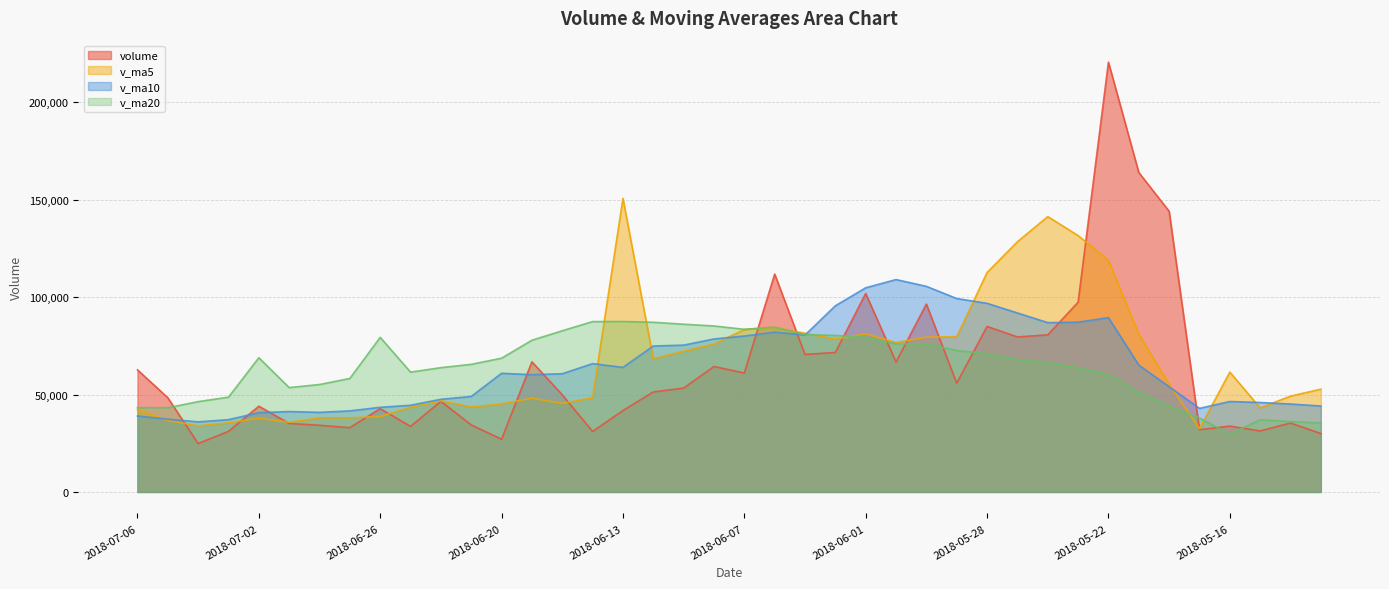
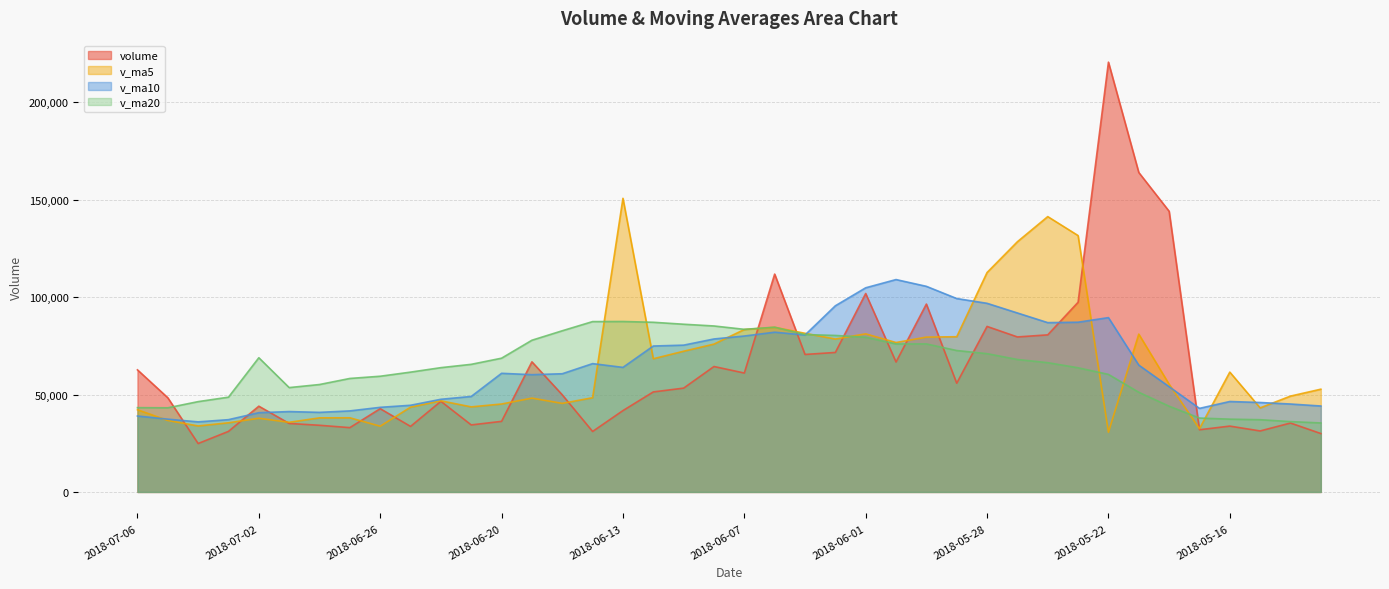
  {
    "volume": {
      "2018-07-06": "63,000",
      "2018-07-02": "44,000",
-     "2018-06-20": "27,000",
+     "2018-06-20": "36,000",
      "2018-06-13": "42,000",
      "2018-06-07": "61,000",
      "2018-06-01": "102,000",
      "2018-05-28": "85,000",
      "2018-05-22": "221,000",
      "2018-05-16": "34,000"
    },
    "v_ma5": {
      "2018-07-02": "38,000",
-     "2018-06-26": "39,000",
+     "2018-06-26": "34,000",
      "2018-06-20": "45,000",
      "2018-06-13": "151,000",
      "2018-06-01": "81,000",
      "2018-05-28": "113,000",
-     "2018-05-22": "119,000",
+     "2018-05-22": "31,000",
      "2018-05-16": "62,000"
    },
    "v_ma10": {
      "2018-07-06": "39,000",
      "2018-07-02": "41,000",
      "2018-06-20": "61,000",
      "2018-06-13": "64,000",
      "2018-06-07": "80,000",
      "2018-06-01": "105,000",
      "2018-05-28": "97,000",
      "2018-05-22": "90,000",
      "2018-05-16": "46,000"
    },
    "v_ma20": {
      "2018-07-02": "69,000",
-     "2018-06-26": "79,000",
+     "2018-06-26": "59,000",
      "2018-06-20": "69,000",
      "2018-06-13": "88,000",
      "2018-06-01": "79,000",
      "2018-05-28": "71,000",
      "2018-05-22": "60,000",
-     "2018-05-16": "30,000"
+     "2018-05-16": "37,000"
    }
  }
